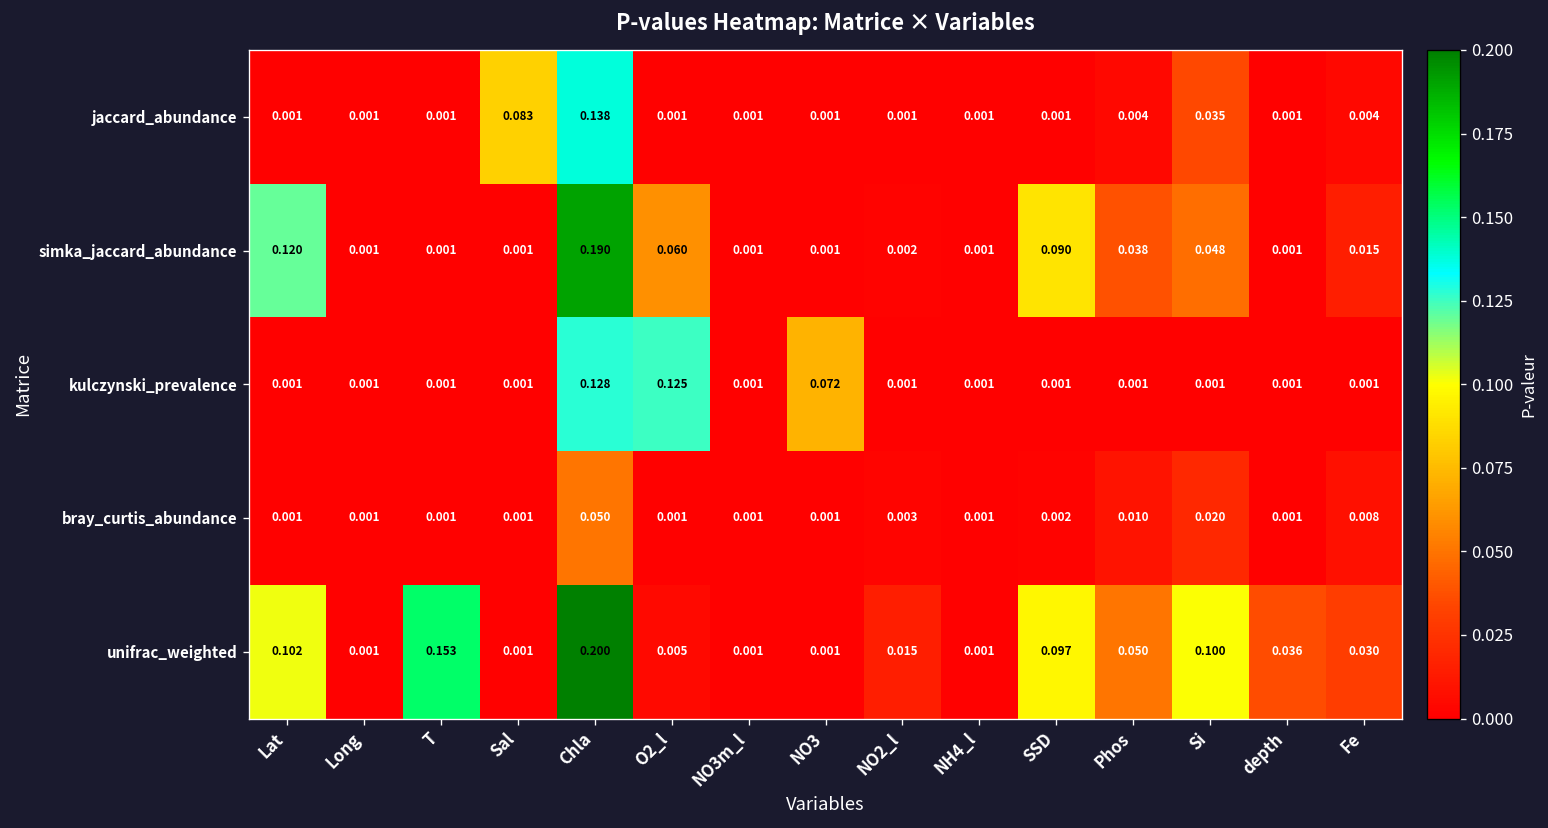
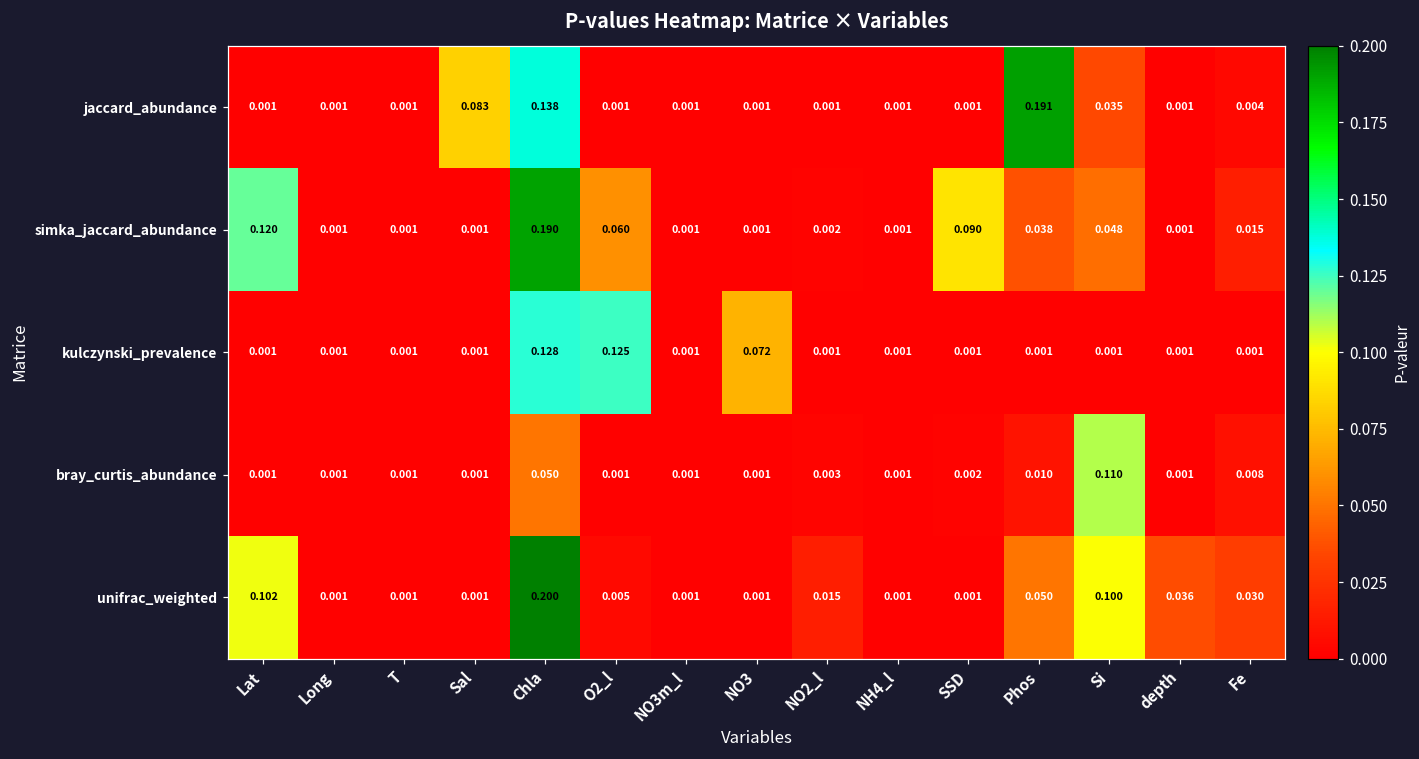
  {
    "jaccard_abundance": {
      "Lat": 0.001,
      "Long": 0.001,
      "T": 0.001,
      "Sal": 0.083,
      "Chla": 0.138,
      "O2_l": 0.001,
      "NO3m_l": 0.001,
      "NO3": 0.001,
      "NO2_l": 0.001,
      "NH4_l": 0.001,
      "SSD": 0.001,
-     "Phos": 0.004,
+     "Phos": 0.191,
      "Si": 0.035,
      "depth": 0.001,
      "Fe": 0.004
    },
    "simka_jaccard_abundance": {
      "Lat": 0.120,
      "Long": 0.001,
      "T": 0.001,
      "Sal": 0.001,
      "Chla": 0.190,
      "O2_l": 0.060,
      "NO3m_l": 0.001,
      "NO3": 0.001,
      "NO2_l": 0.002,
      "NH4_l": 0.001,
      "SSD": 0.090,
      "Phos": 0.038,
      "Si": 0.048,
      "depth": 0.001,
      "Fe": 0.015
    },
    "kulczynski_prevalence": {
      "Lat": 0.001,
      "Long": 0.001,
      "T": 0.001,
      "Sal": 0.001,
      "Chla": 0.128,
      "O2_l": 0.125,
      "NO3m_l": 0.001,
      "NO3": 0.072,
      "NO2_l": 0.001,
      "NH4_l": 0.001,
      "SSD": 0.001,
      "Phos": 0.001,
      "Si": 0.001,
      "depth": 0.001,
      "Fe": 0.001
    },
    "bray_curtis_abundance": {
      "Lat": 0.001,
      "Long": 0.001,
      "T": 0.001,
      "Sal": 0.001,
      "Chla": 0.050,
      "O2_l": 0.001,
      "NO3m_l": 0.001,
      "NO3": 0.001,
      "NO2_l": 0.003,
      "NH4_l": 0.001,
      "SSD": 0.002,
      "Phos": 0.010,
-     "Si": 0.020,
+     "Si": 0.110,
      "depth": 0.001,
      "Fe": 0.008
    },
    "unifrac_weighted": {
      "Lat": 0.102,
      "Long": 0.001,
-     "T": 0.153,
+     "T": 0.001,
      "Sal": 0.001,
      "Chla": 0.200,
      "O2_l": 0.005,
      "NO3m_l": 0.001,
      "NO3": 0.001,
      "NO2_l": 0.015,
      "NH4_l": 0.001,
-     "SSD": 0.097,
+     "SSD": 0.001,
      "Phos": 0.050,
      "Si": 0.100,
      "depth": 0.036,
      "Fe": 0.030
    }
  }
